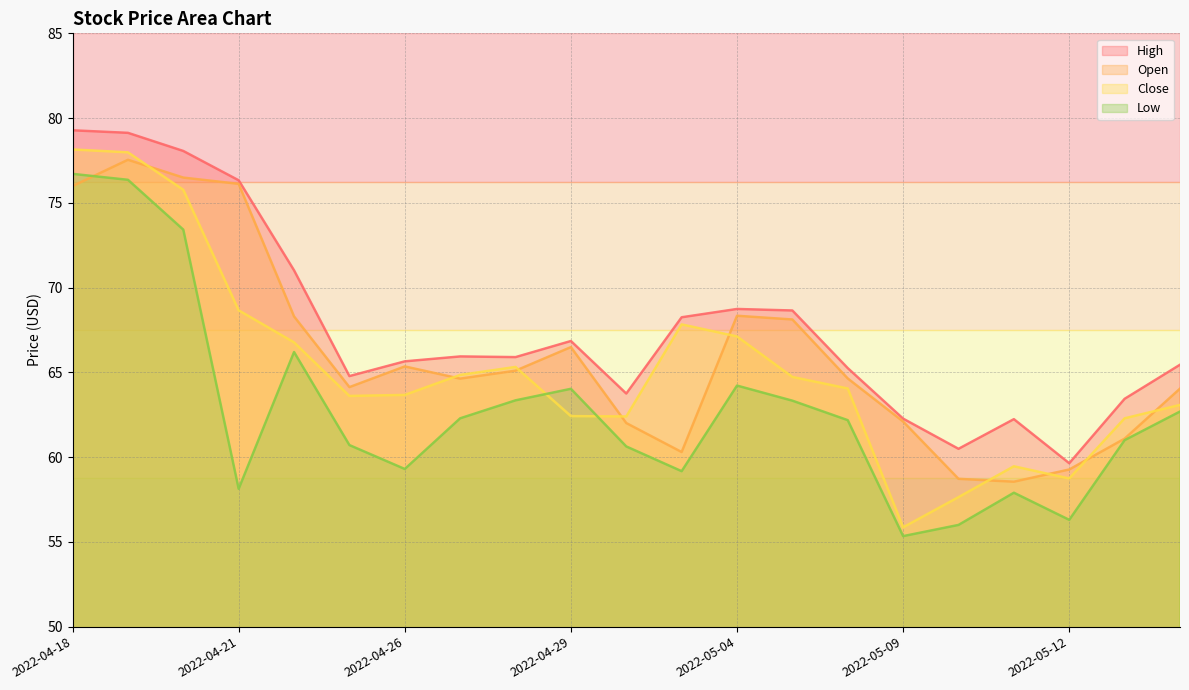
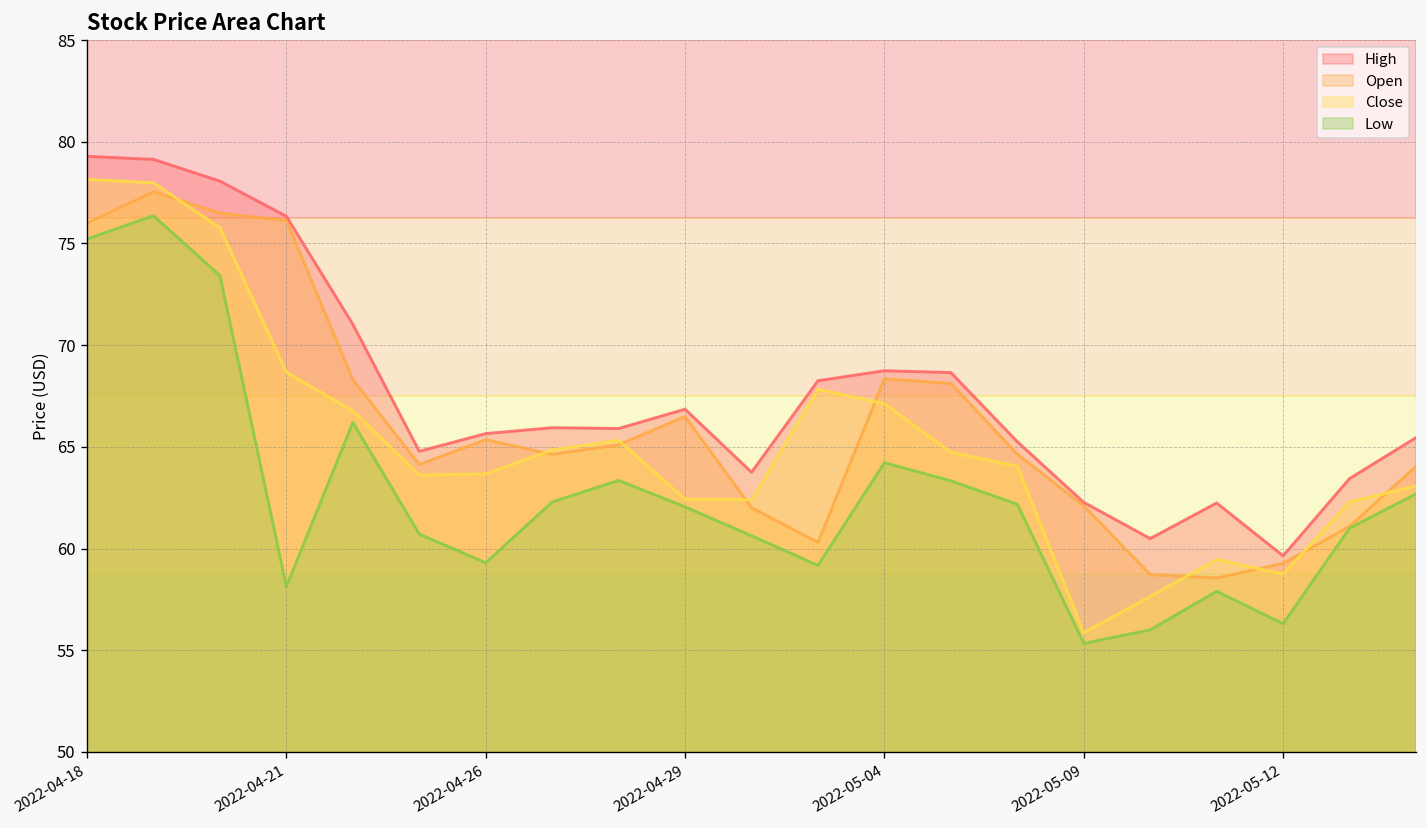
  {
    "Low": {
-     "2022-04-18": 76.7,
+     "2022-04-18": 75.2,
      "2022-04-21": 58.1,
      "2022-04-26": 59.3,
-     "2022-04-29": 64.0,
+     "2022-04-29": 62.1,
      "2022-05-04": 64.2,
      "2022-05-09": 55.3,
      "2022-05-12": 56.3
    }
  }
